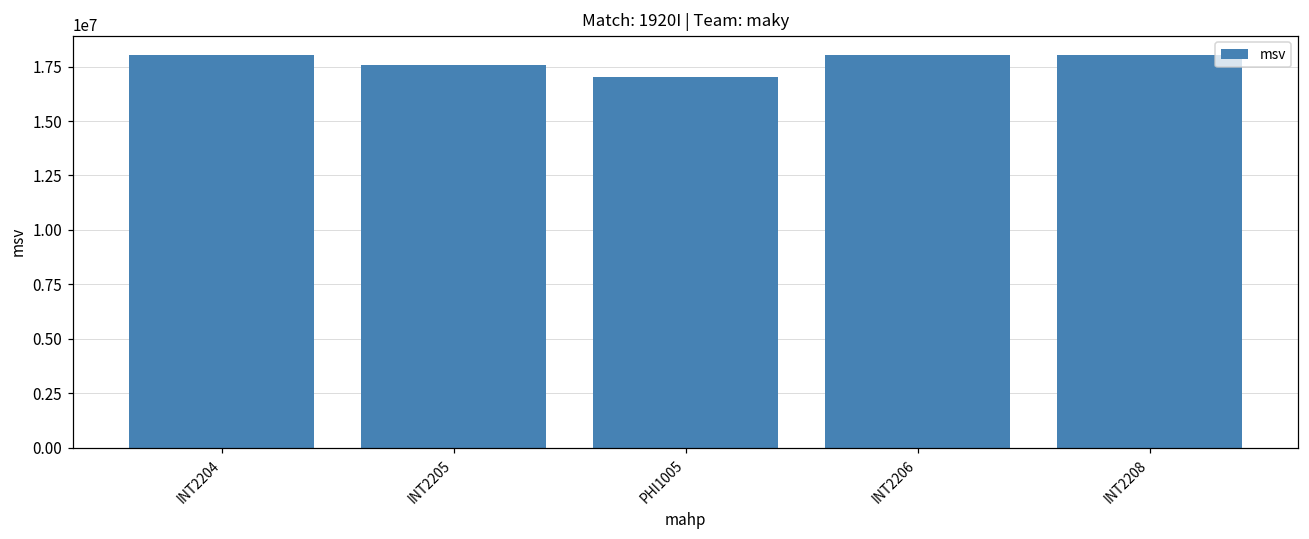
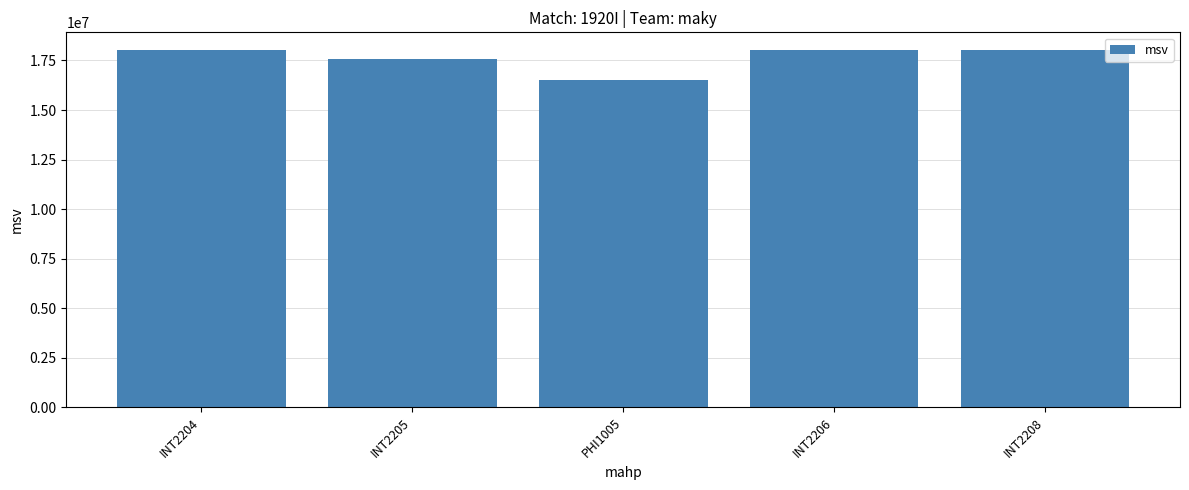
  {
    "INT2204": 18000000,
    "INT2205": 17600000,
-   "PHI1005": 17000000,
+   "PHI1005": 16500000,
    "INT2206": 18000000,
    "INT2208": 18000000
  }
